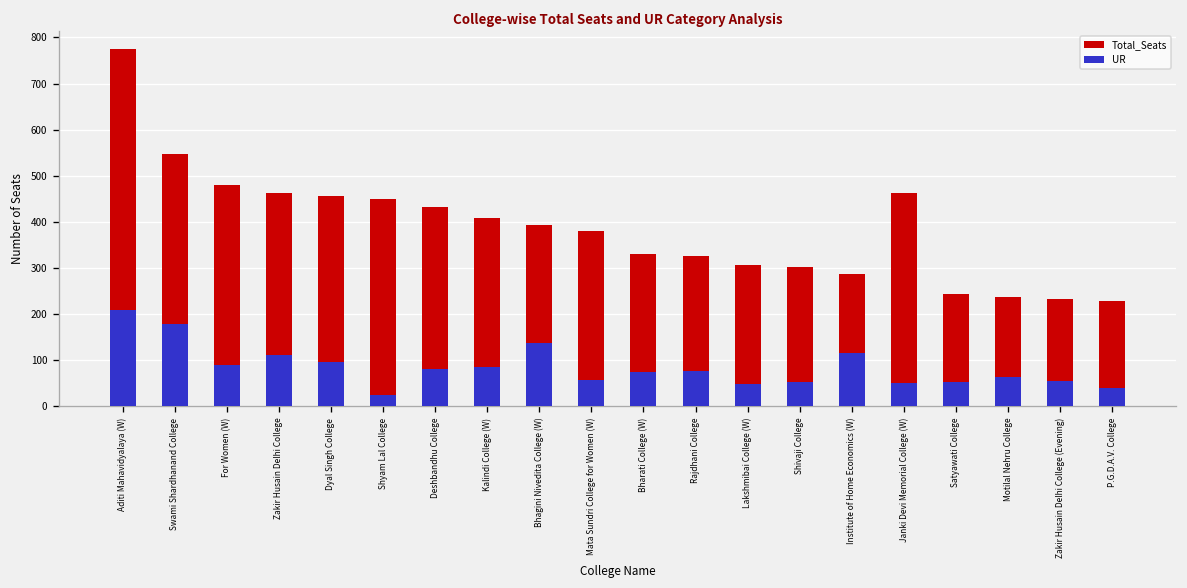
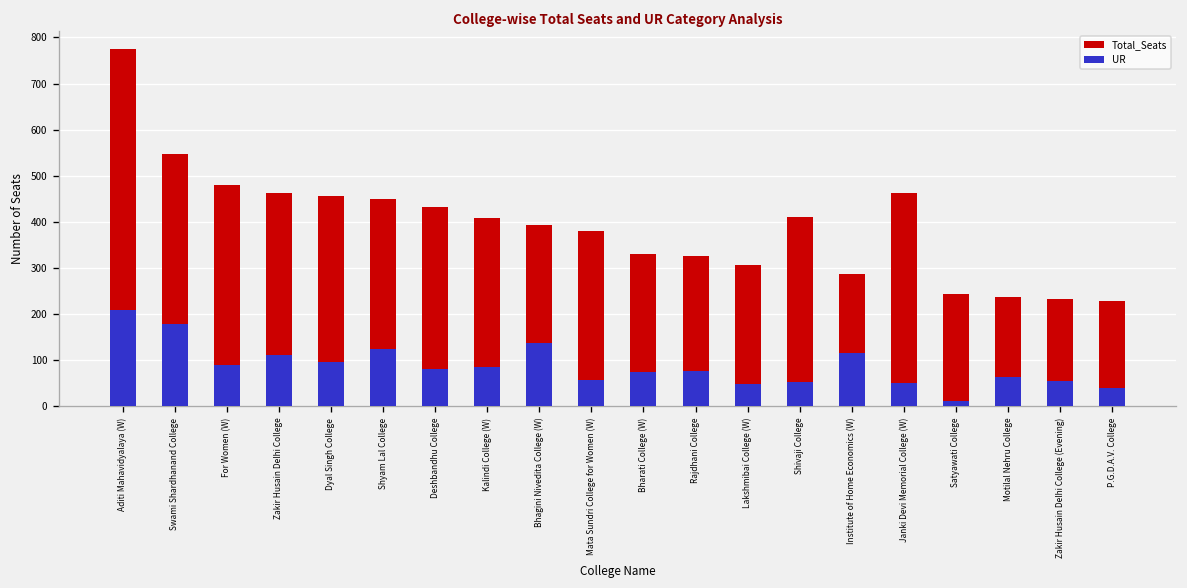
  {
    "Total_Seats": {
      "Aditi Mahavidyalaya (W)": 780,
      "Swami Shardhanand College": 550,
      "For Women (W)": 480,
      "Zakir Husain Delhi College": 460,
      "Dyal Singh College": 460,
      "Shyam Lal College": 450,
      "Deshbandhu College": 430,
      "Kalindi College (W)": 410,
      "Bhagini Nivedita College (W)": 390,
      "Mata Sundri College for Women (W)": 380,
      "Bharati College (W)": 330,
      "Rajdhani College": 330,
      "Lakshmibai College (W)": 310,
-     "Shivaji College": 300,
+     "Shivaji College": 410,
      "Institute of Home Economics (W)": 290,
      "Janki Devi Memorial College (W)": 460,
      "Satyawati College": 240,
      "Motilal Nehru College": 240,
      "Zakir Husain Delhi College (Evening)": 230,
      "P.G.D.A.V. College": 230
    },
    "UR": {
-     "Shyam Lal College": 20,
-     "Satyawati College": 50
+     "Shyam Lal College": 120,
+     "Satyawati College": 10
    }
  }
